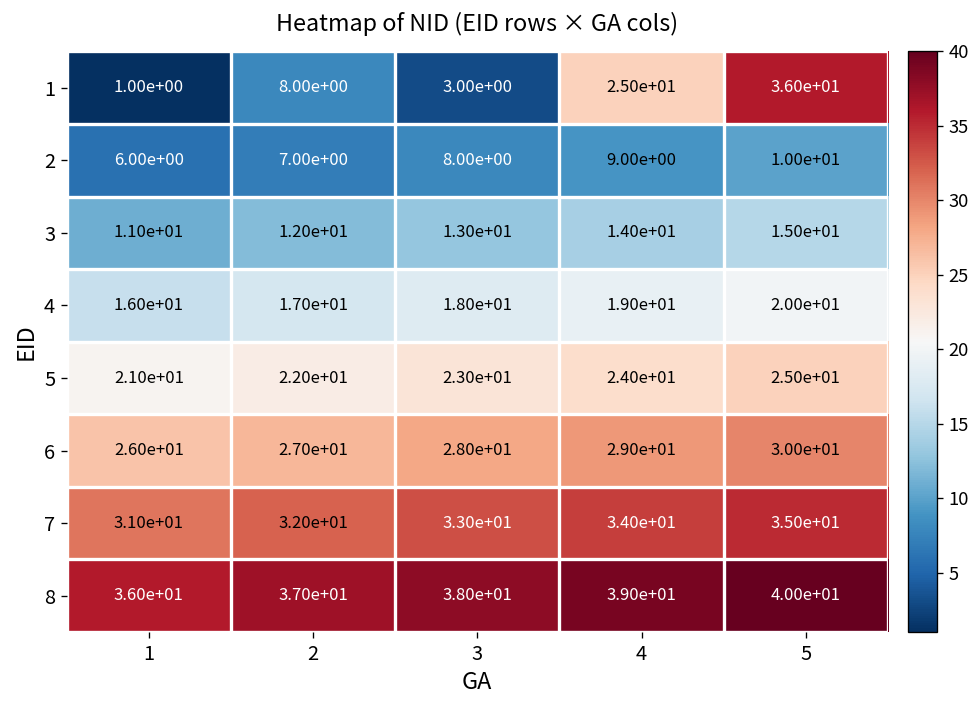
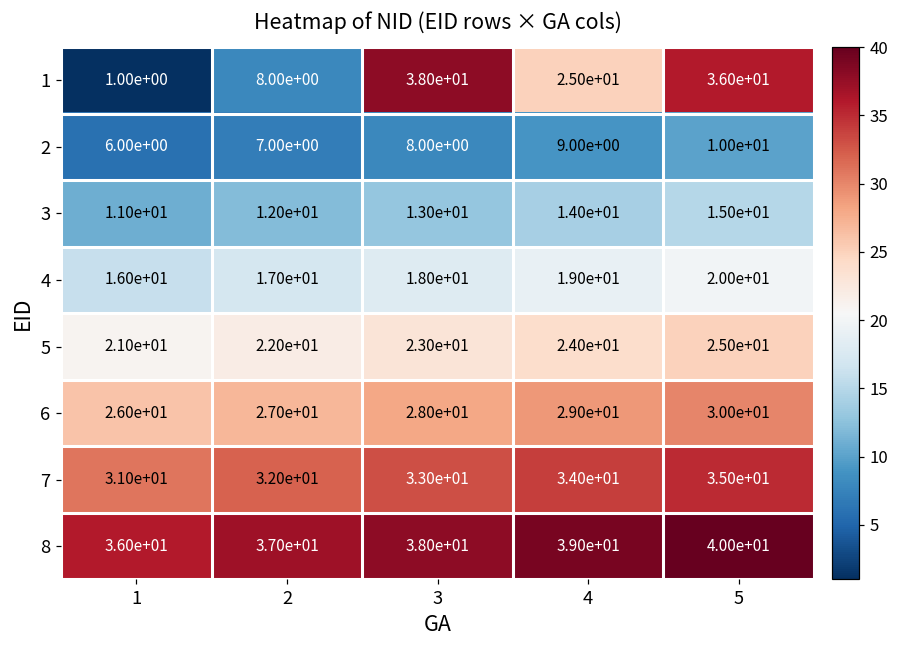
  {
    "1": {
      "1": "1.00e+00",
      "2": "8.00e+00",
-     "3": "3.00e+00",
+     "3": "3.80e+01",
      "4": "2.50e+01",
      "5": "3.60e+01"
    },
    "2": {
      "1": "6.00e+00",
      "2": "7.00e+00",
      "3": "8.00e+00",
      "4": "9.00e+00",
      "5": "1.00e+01"
    },
    "3": {
      "1": "1.10e+01",
      "2": "1.20e+01",
      "3": "1.30e+01",
      "4": "1.40e+01",
      "5": "1.50e+01"
    },
    "4": {
      "1": "1.60e+01",
      "2": "1.70e+01",
      "3": "1.80e+01",
      "4": "1.90e+01",
      "5": "2.00e+01"
    },
    "5": {
      "1": "2.10e+01",
      "2": "2.20e+01",
      "3": "2.30e+01",
      "4": "2.40e+01",
      "5": "2.50e+01"
    },
    "6": {
      "1": "2.60e+01",
      "2": "2.70e+01",
      "3": "2.80e+01",
      "4": "2.90e+01",
      "5": "3.00e+01"
    },
    "7": {
      "1": "3.10e+01",
      "2": "3.20e+01",
      "3": "3.30e+01",
      "4": "3.40e+01",
      "5": "3.50e+01"
    },
    "8": {
      "1": "3.60e+01",
      "2": "3.70e+01",
      "3": "3.80e+01",
      "4": "3.90e+01",
      "5": "4.00e+01"
    }
  }
